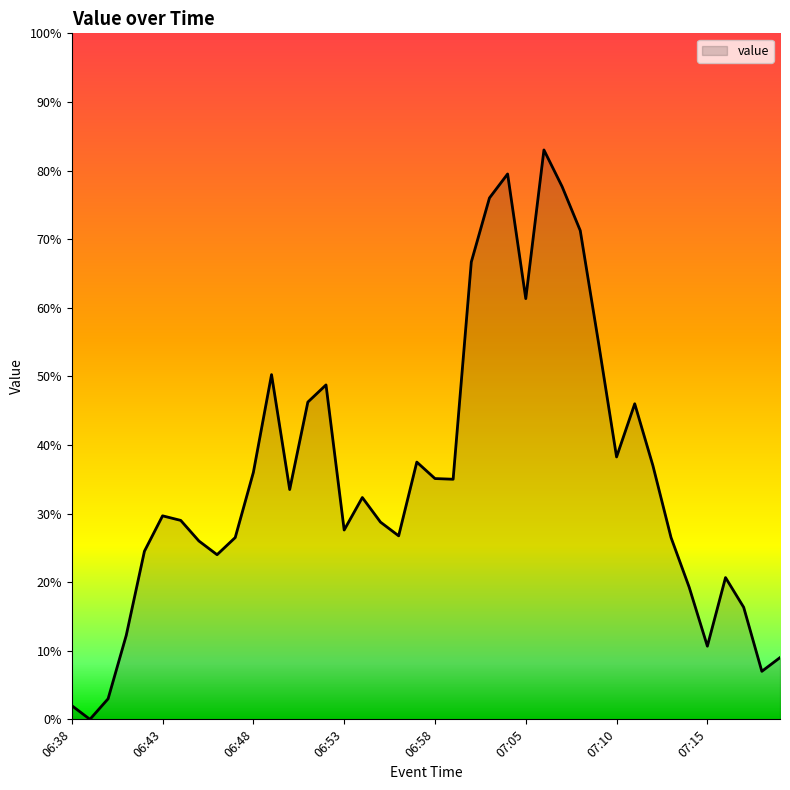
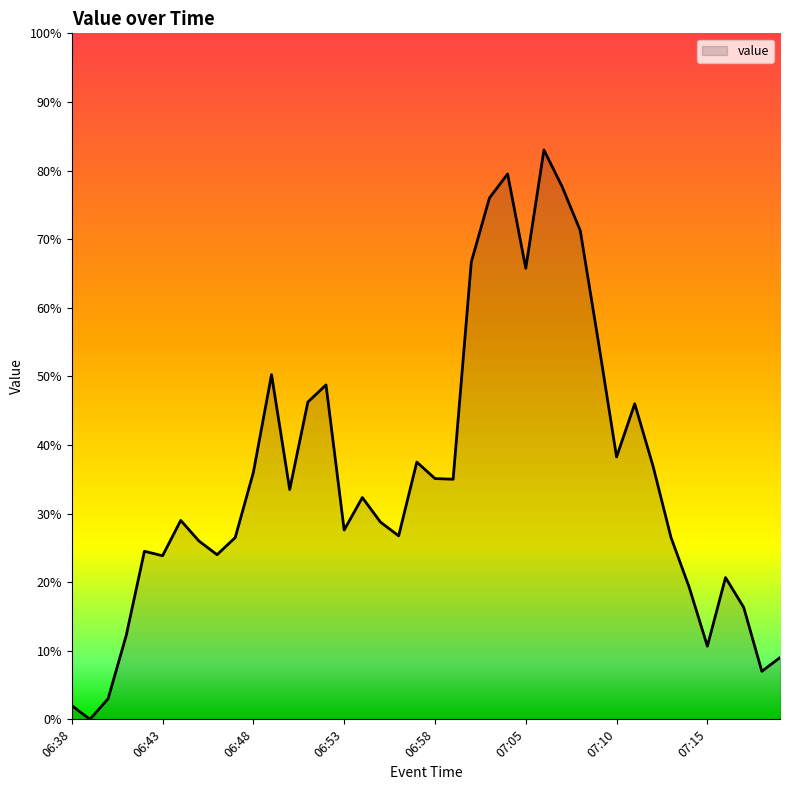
  {
    "06:38": "2%",
-   "06:43": "30%",
+   "06:43": "24%",
    "06:48": "36%",
    "06:53": "28%",
    "06:58": "35%",
-   "07:05": "61%",
+   "07:05": "66%",
    "07:10": "38%",
    "07:15": "11%"
  }
